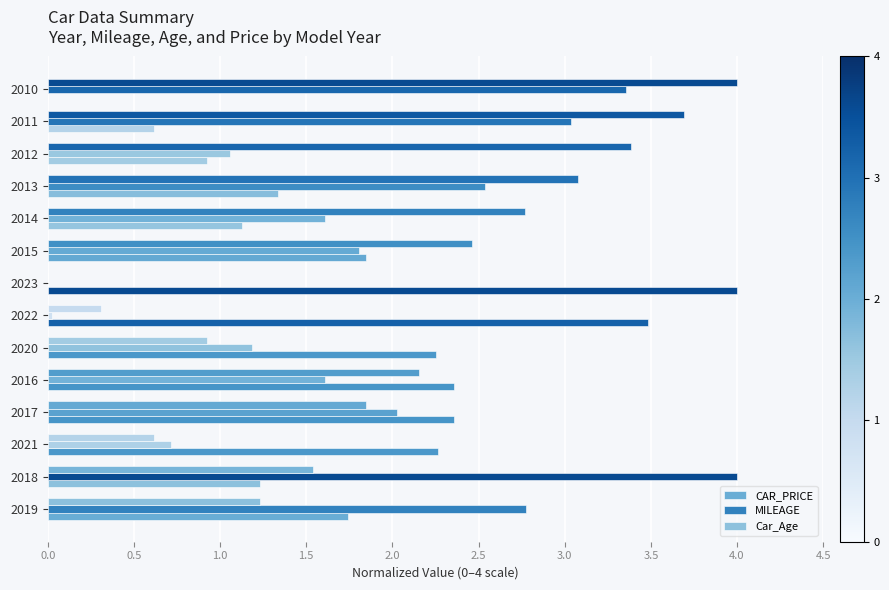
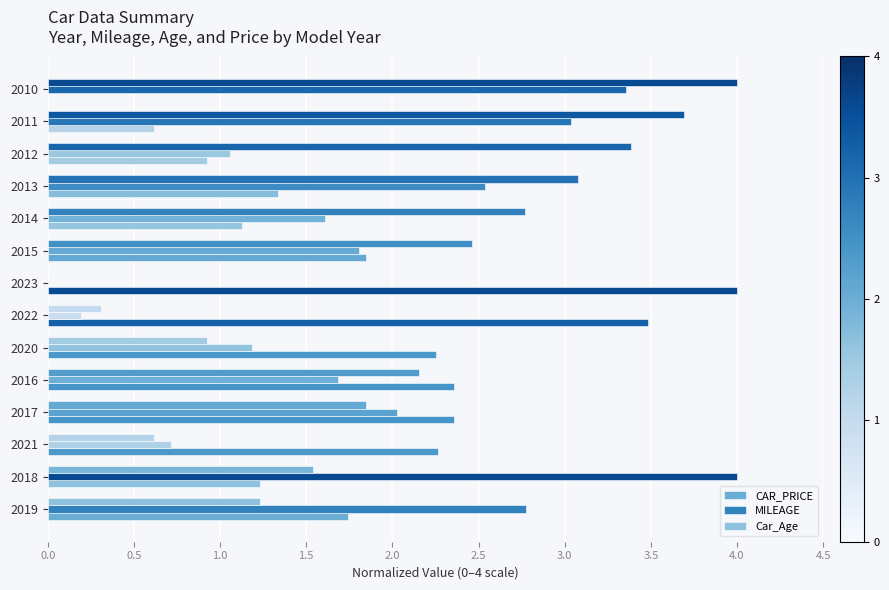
  {
    "MILEAGE": {
      "2010": 3.36,
      "2011": 3.04,
      "2012": 1.06,
      "2013": 2.54,
      "2014": 1.61,
      "2015": 1.80,
      "2023": 0.00,
-     "2022": 0.03,
+     "2022": 0.19,
      "2020": 1.18,
-     "2016": 1.61,
+     "2016": 1.68,
      "2017": 2.03,
      "2021": 0.72,
      "2018": 4.00,
      "2019": 2.77
    }
  }
